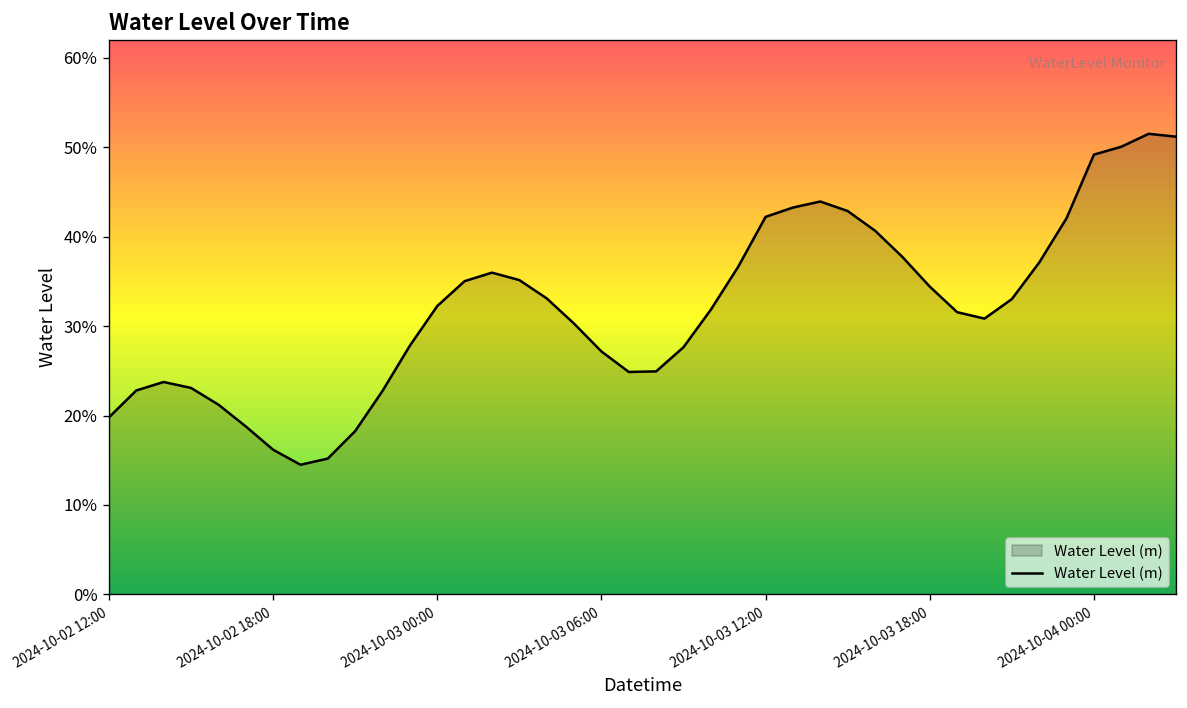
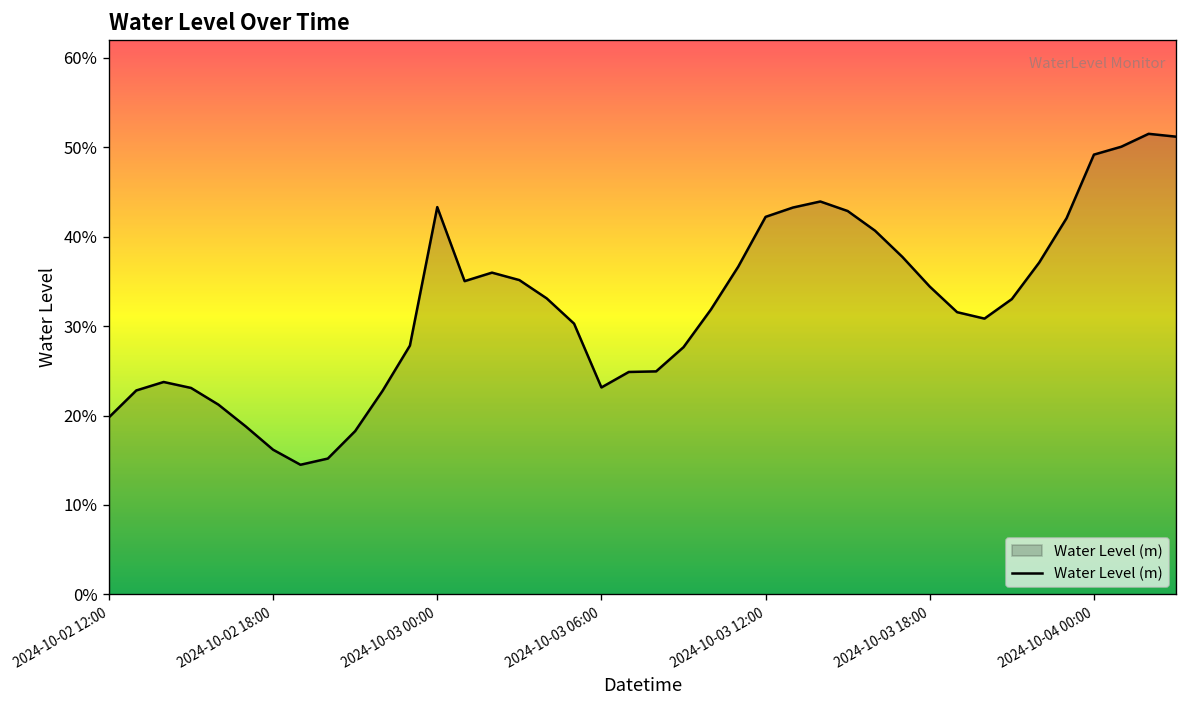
  {
    "2024-10-02 12:00": "20%",
    "2024-10-02 18:00": "16%",
-   "2024-10-03 00:00": "32%",
-   "2024-10-03 06:00": "27%",
+   "2024-10-03 00:00": "43%",
+   "2024-10-03 06:00": "23%",
    "2024-10-03 12:00": "42%",
    "2024-10-03 18:00": "34%",
    "2024-10-04 00:00": "49%"
  }
